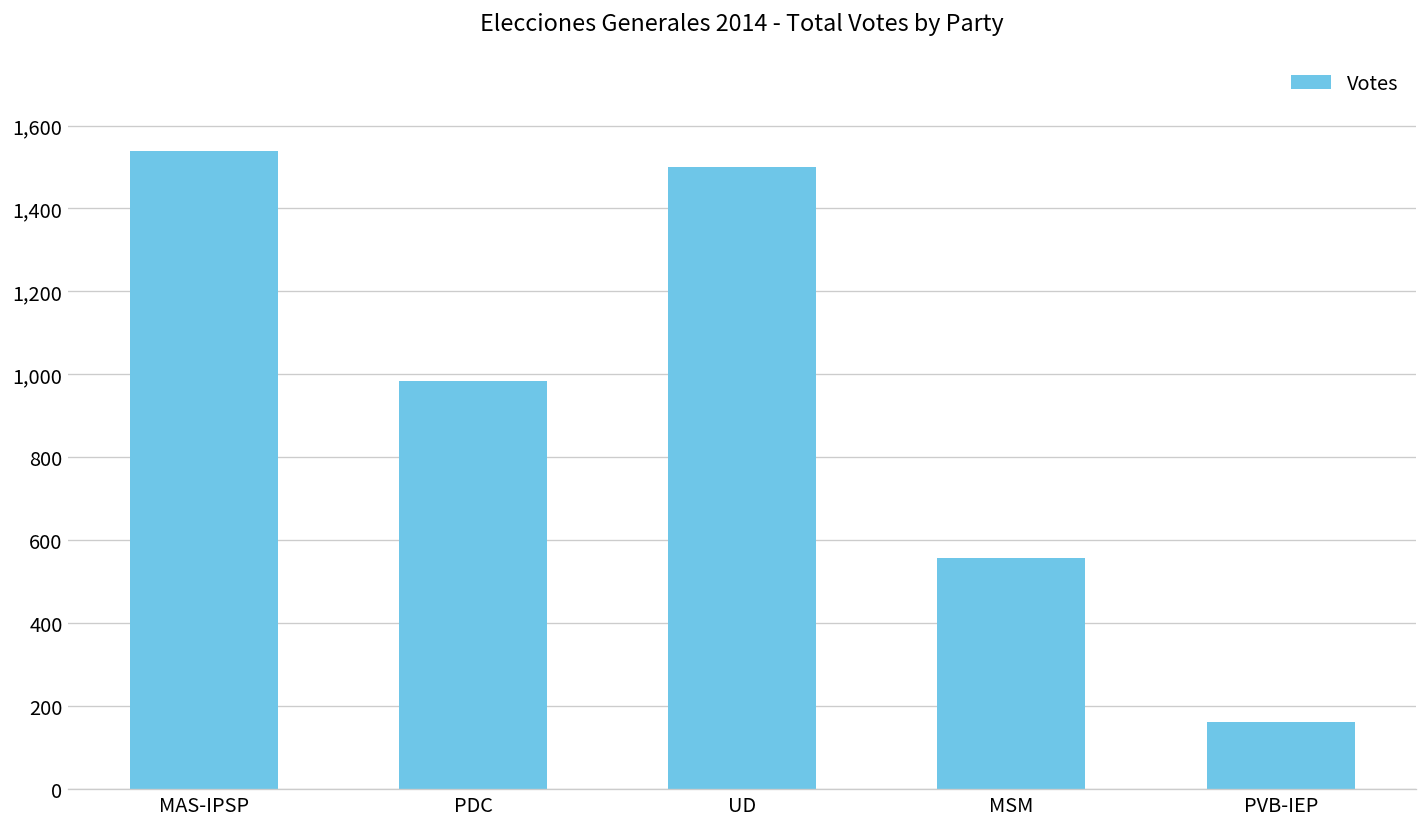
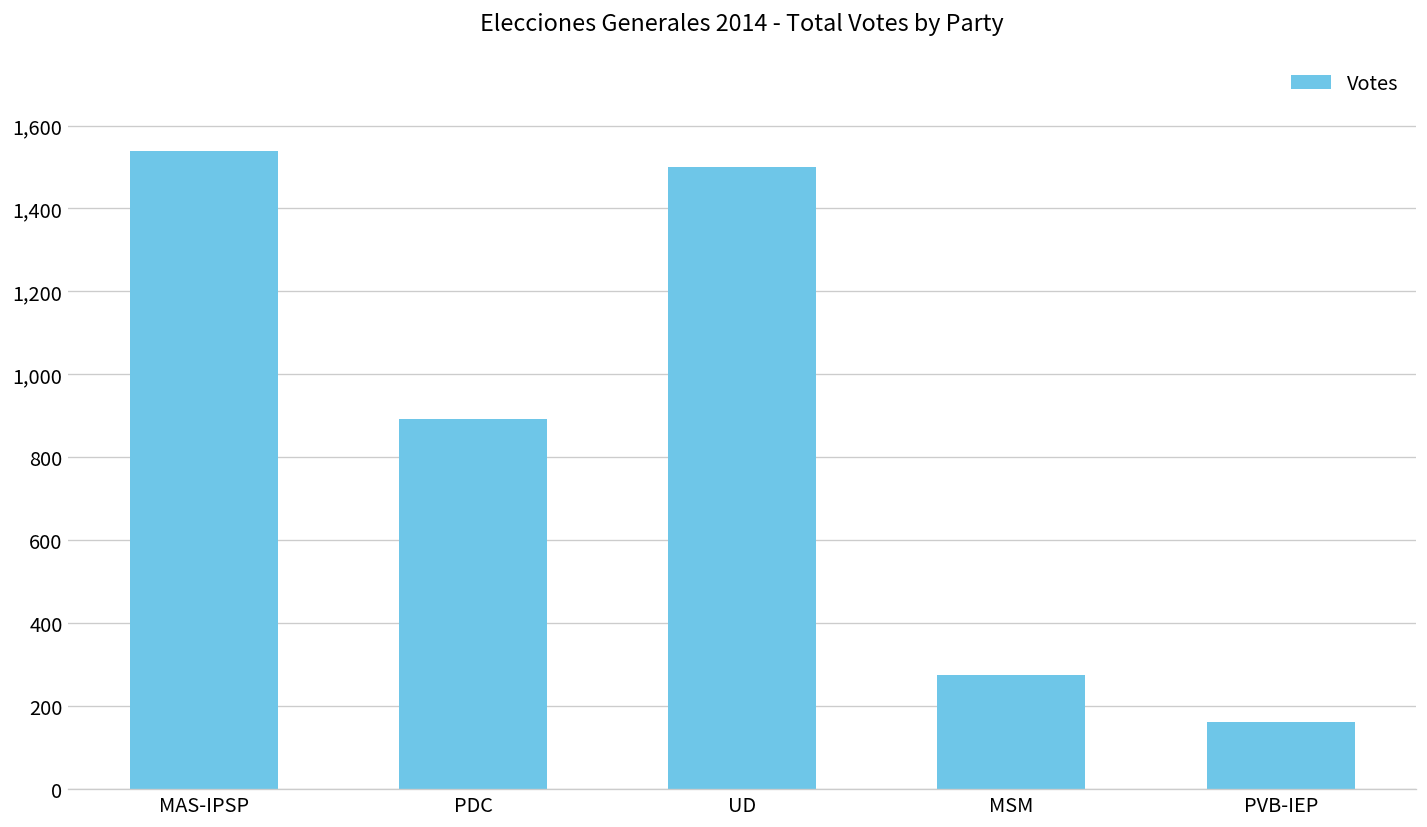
  {
    "MAS-IPSP": "1,540",
-   "PDC": "990",
+   "PDC": "890",
    "UD": "1,500",
-   "MSM": "560",
+   "MSM": "270",
    "PVB-IEP": "160"
  }
